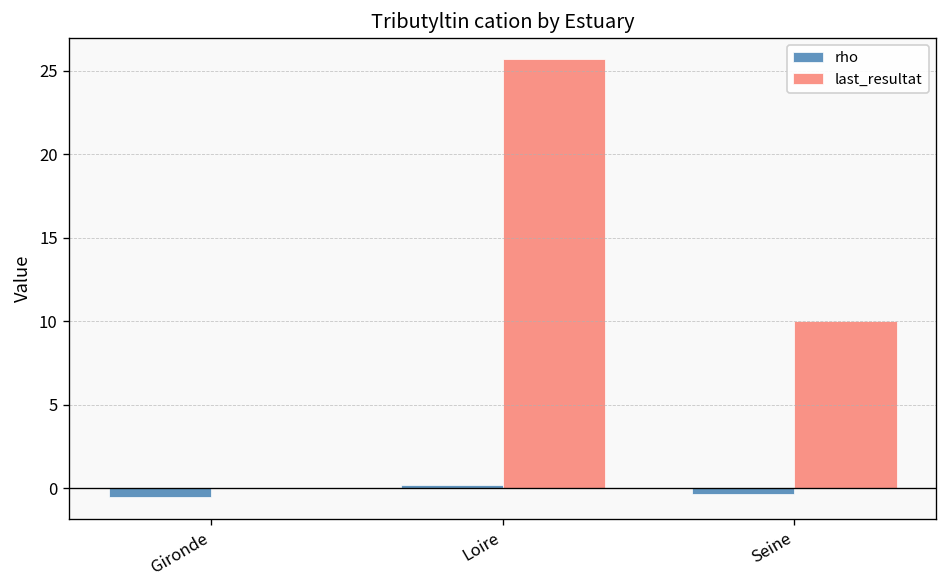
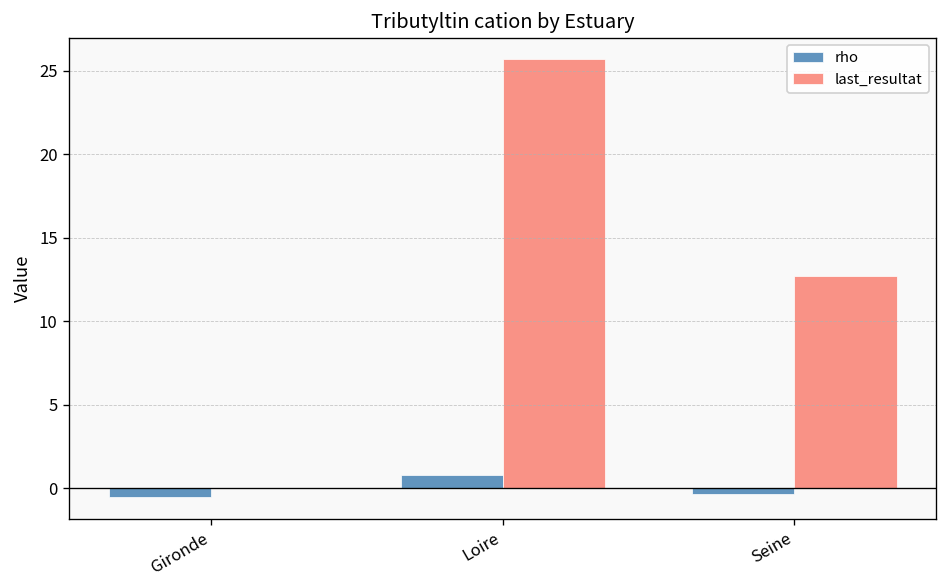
  {
    "rho": {
      "Gironde": -0.5,
-     "Loire": 0.2,
+     "Loire": 0.8,
      "Seine": -0.3
    },
    "last_resultat": {
      "Gironde": 0.0,
      "Loire": 25.7,
-     "Seine": 10.0
+     "Seine": 12.7
    }
  }
